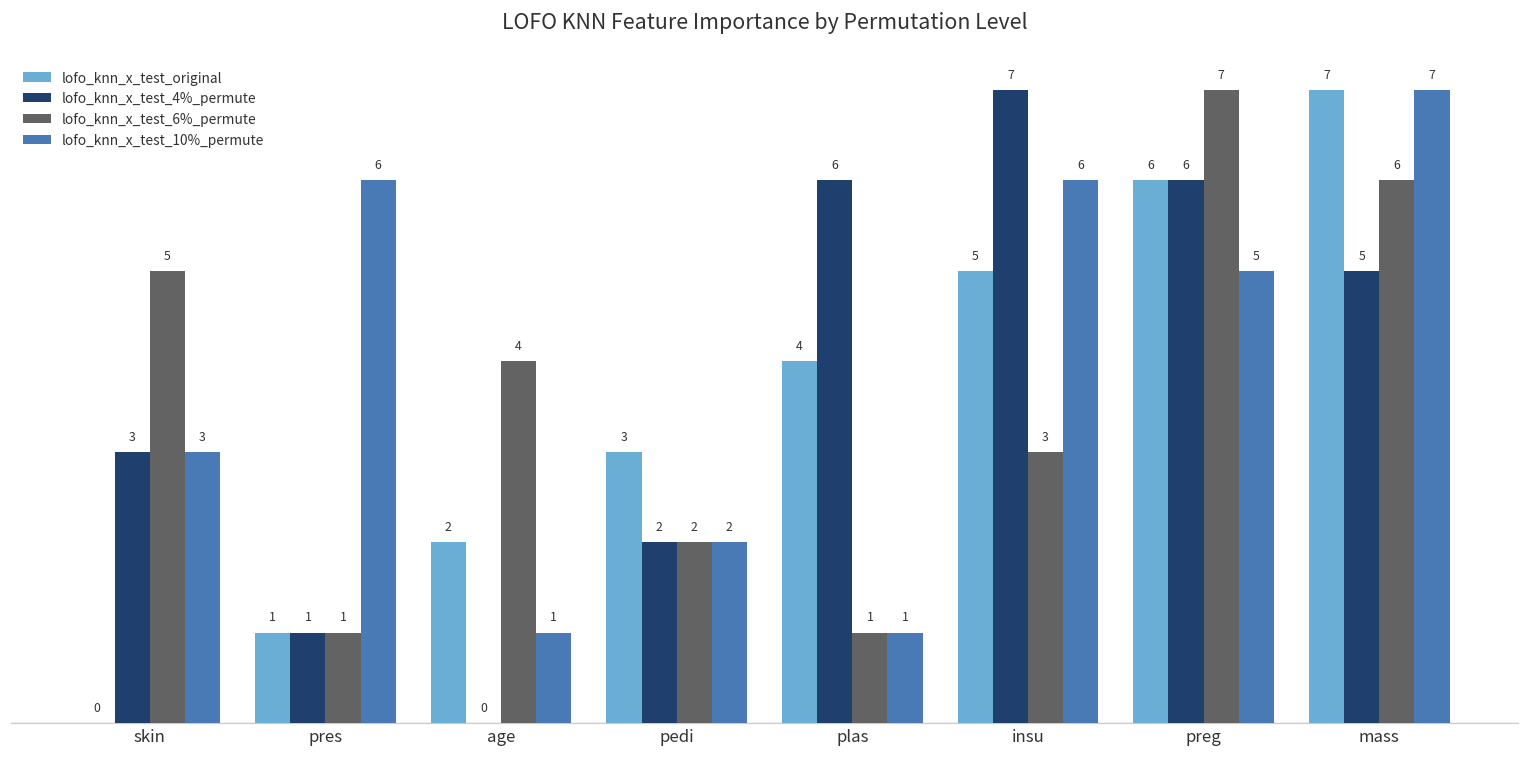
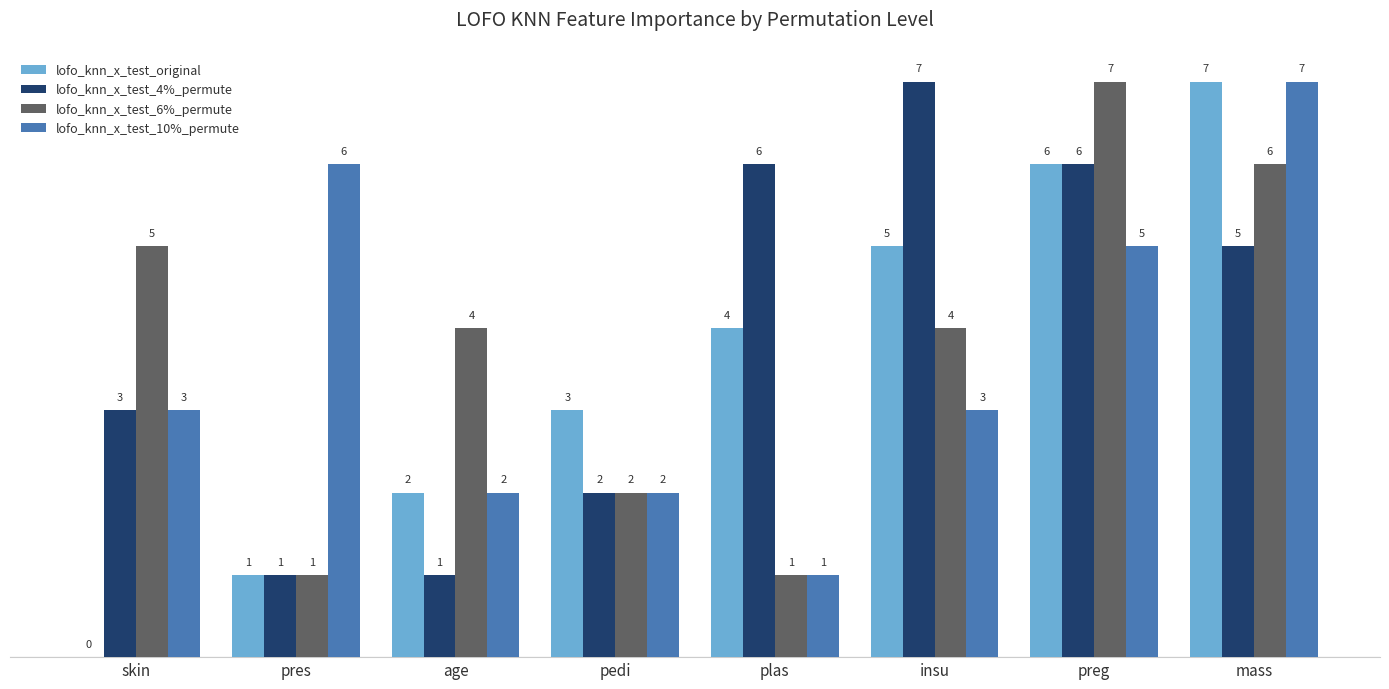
  {
    "lofo_knn_x_test_original": {
      "skin": 0,
      "pres": 1,
      "age": 2,
      "pedi": 3,
      "plas": 4,
      "insu": 5,
      "preg": 6,
      "mass": 7
    },
    "lofo_knn_x_test_4%_permute": {
      "skin": 3,
      "pres": 1,
-     "age": 0,
+     "age": 1,
      "pedi": 2,
      "plas": 6,
      "insu": 7,
      "preg": 6,
      "mass": 5
    },
    "lofo_knn_x_test_6%_permute": {
      "skin": 5,
      "pres": 1,
      "age": 4,
      "pedi": 2,
      "plas": 1,
-     "insu": 3,
+     "insu": 4,
      "preg": 7,
      "mass": 6
    },
    "lofo_knn_x_test_10%_permute": {
      "skin": 3,
      "pres": 6,
-     "age": 1,
+     "age": 2,
      "pedi": 2,
      "plas": 1,
-     "insu": 6,
+     "insu": 3,
      "preg": 5,
      "mass": 7
    }
  }
